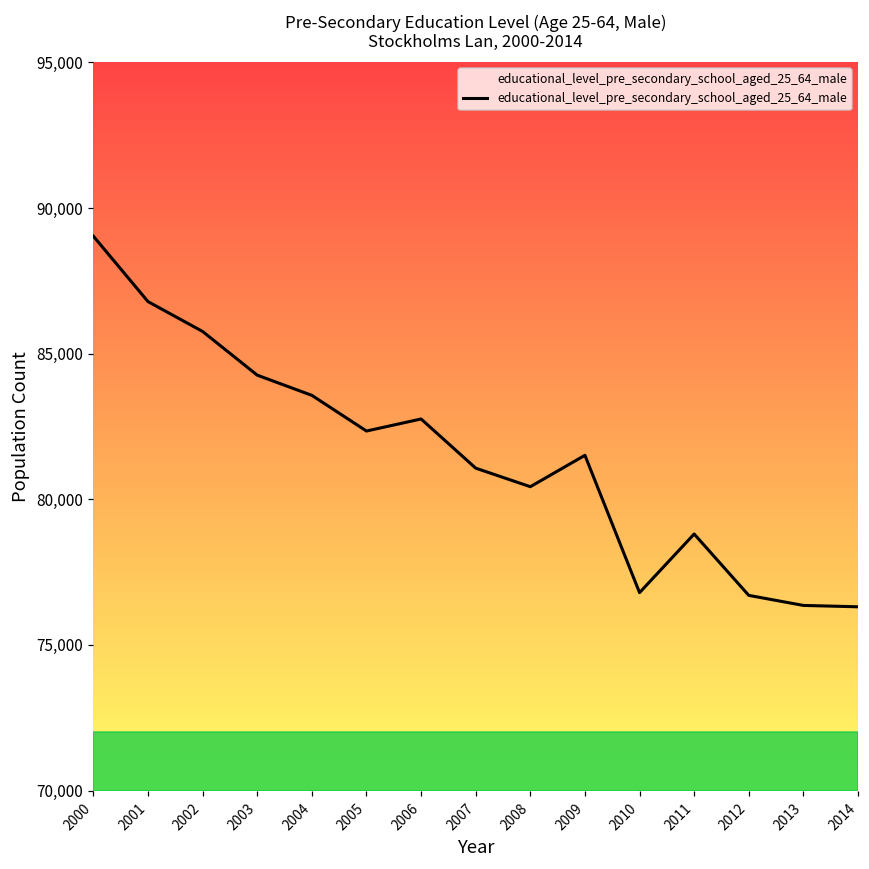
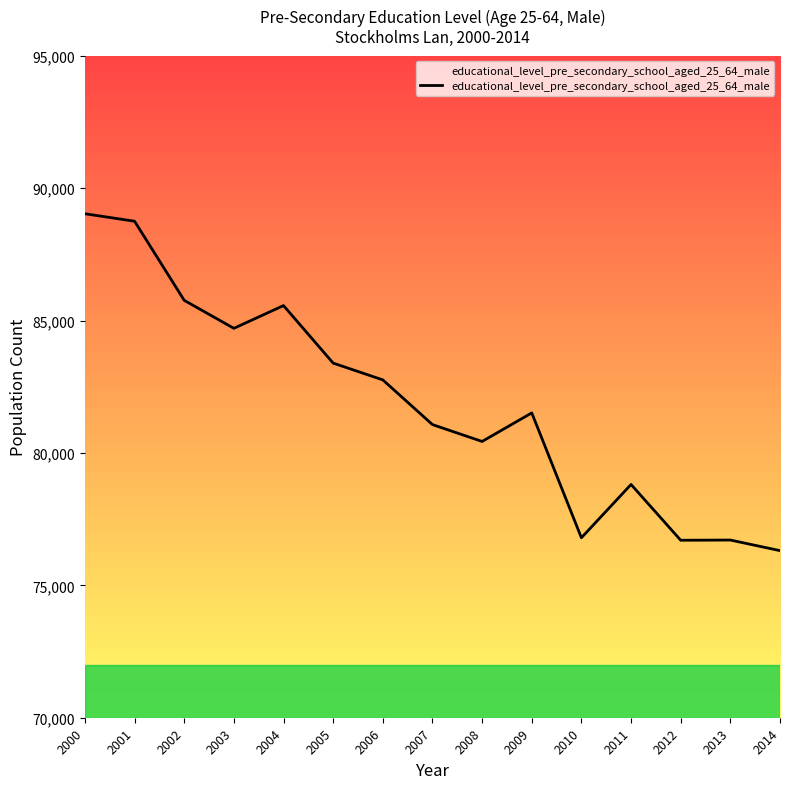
  {
    "2000": "89,000",
-   "2001": "86,800",
+   "2001": "88,800",
    "2002": "85,800",
-   "2003": "84,300",
-   "2004": "83,600",
-   "2005": "82,300",
+   "2003": "84,700",
+   "2004": "85,600",
+   "2005": "83,400",
    "2006": "82,800",
    "2007": "81,100",
    "2008": "80,400",
    "2009": "81,500",
    "2010": "76,800",
    "2011": "78,800",
    "2012": "76,700",
-   "2013": "76,400",
+   "2013": "76,700",
    "2014": "76,300"
  }
